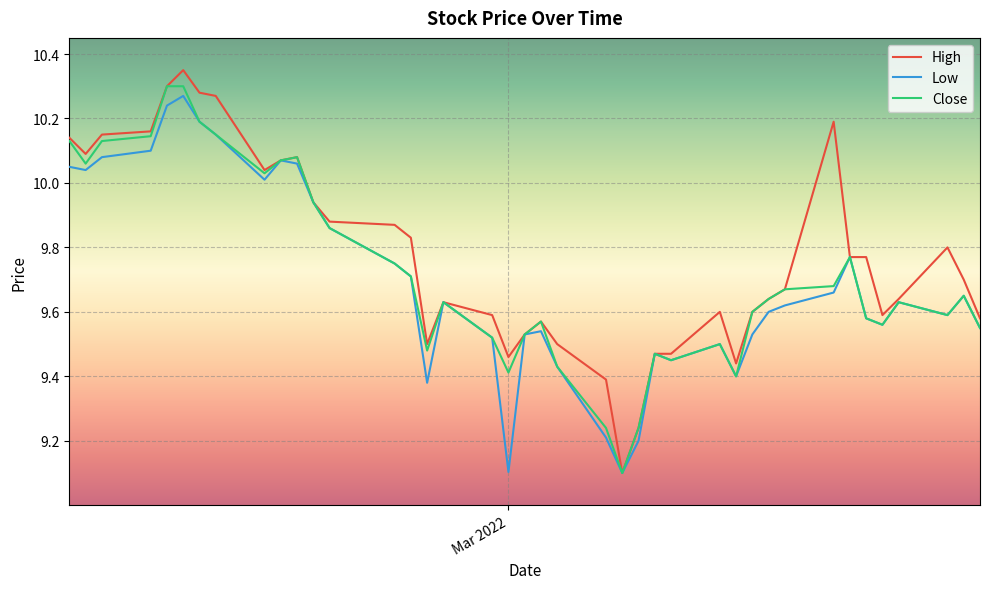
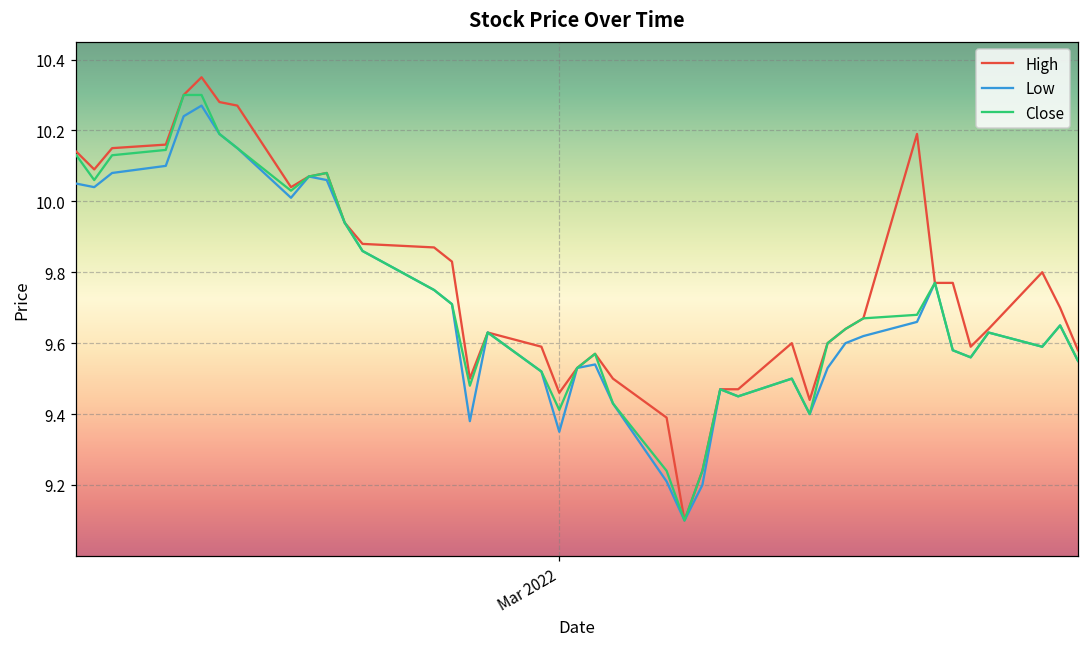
  {
    "High": {
      "Mar 2022": 9.46
    },
    "Low": {
-     "Mar 2022": 9.10
+     "Mar 2022": 9.35
    },
    "Close": {
      "Mar 2022": 9.41
    }
  }
